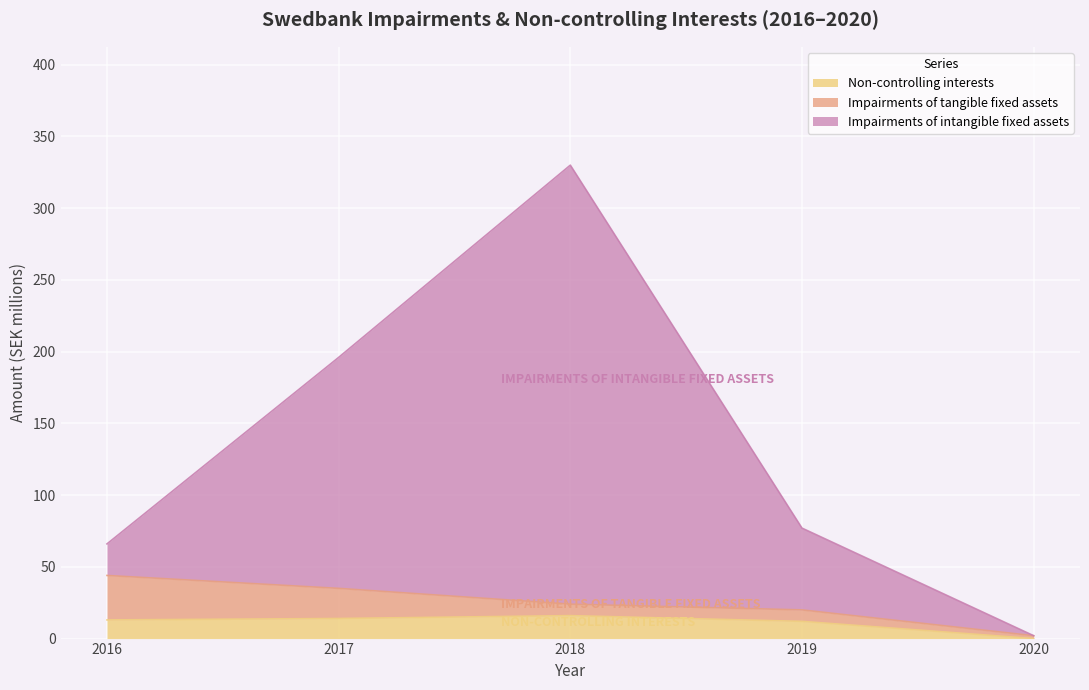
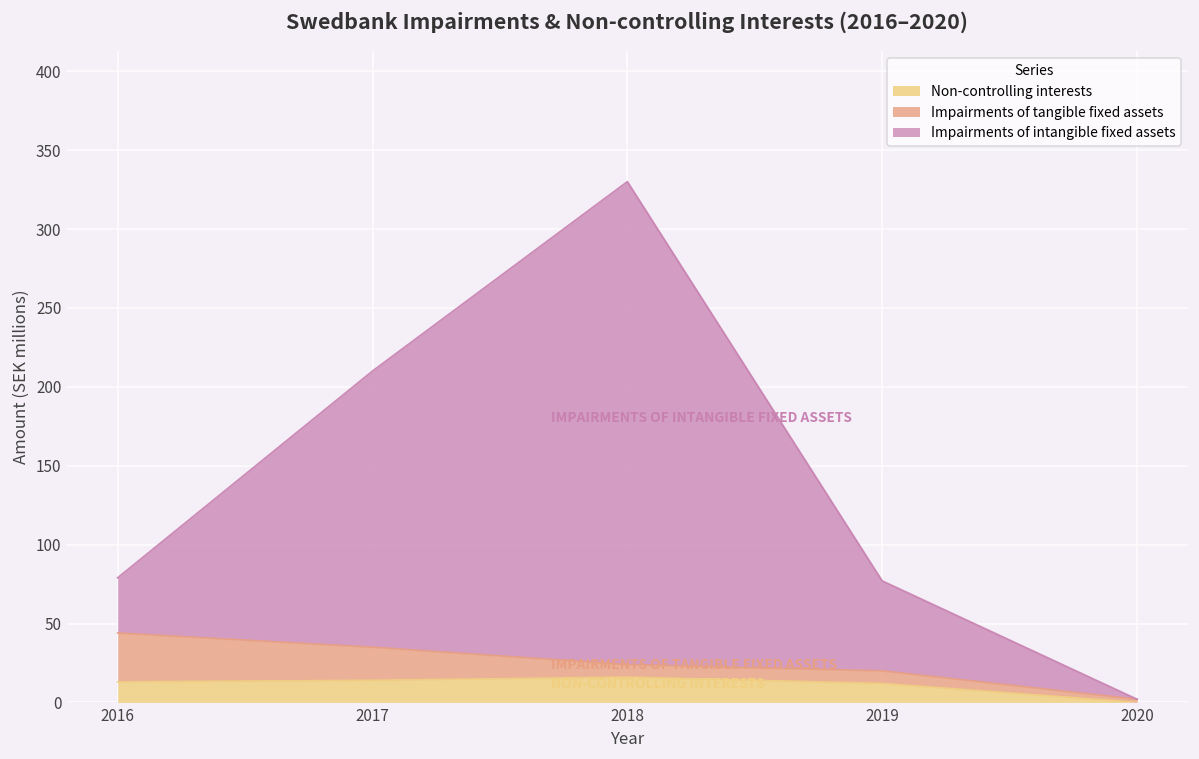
  {
    "Impairments of intangible fixed assets": {
-     "2016": 22,
-     "2017": 161,
+     "2016": 35,
+     "2017": 175,
      "2018": 306,
      "2019": 57
    }
  }
